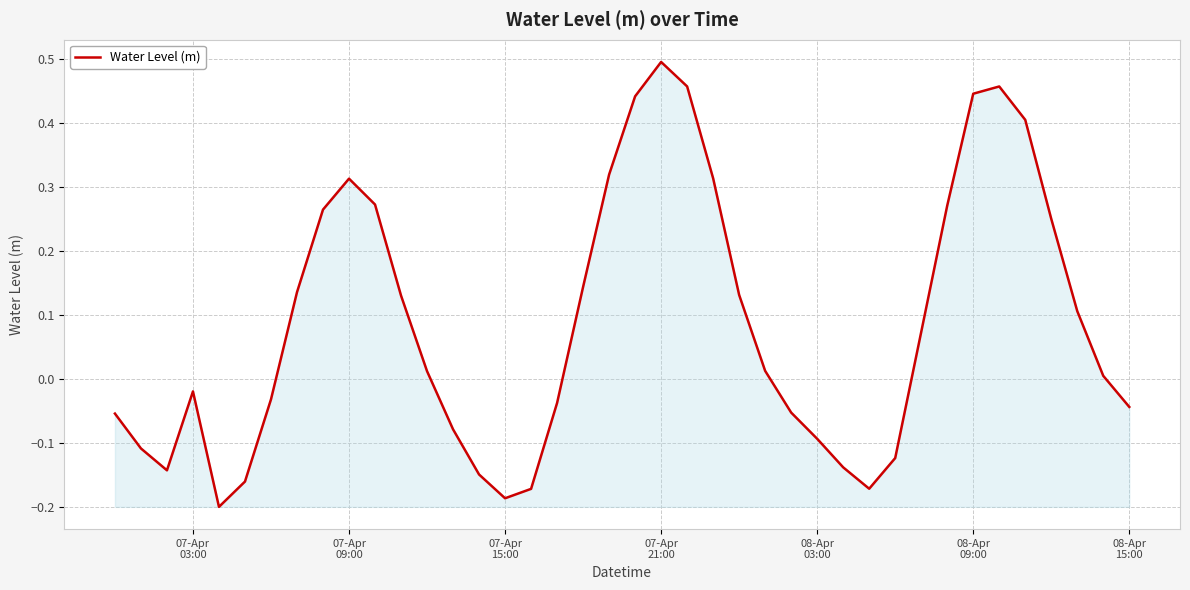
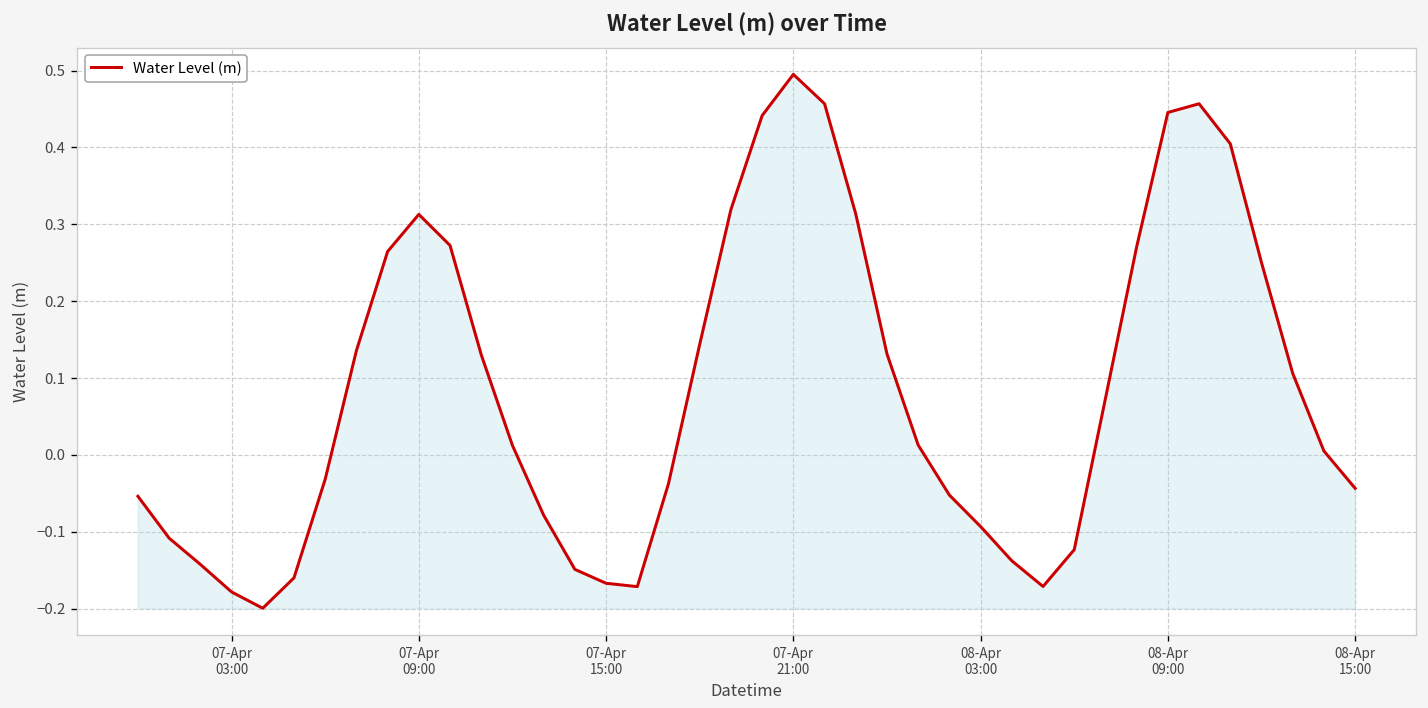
  {
-   "07-Apr 03:00": -0.02,
+   "07-Apr 03:00": -0.18,
    "07-Apr 09:00": 0.31,
-   "07-Apr 15:00": -0.19,
+   "07-Apr 15:00": -0.17,
    "07-Apr 21:00": 0.50,
    "08-Apr 03:00": -0.09,
    "08-Apr 09:00": 0.45,
    "08-Apr 15:00": -0.04
  }
